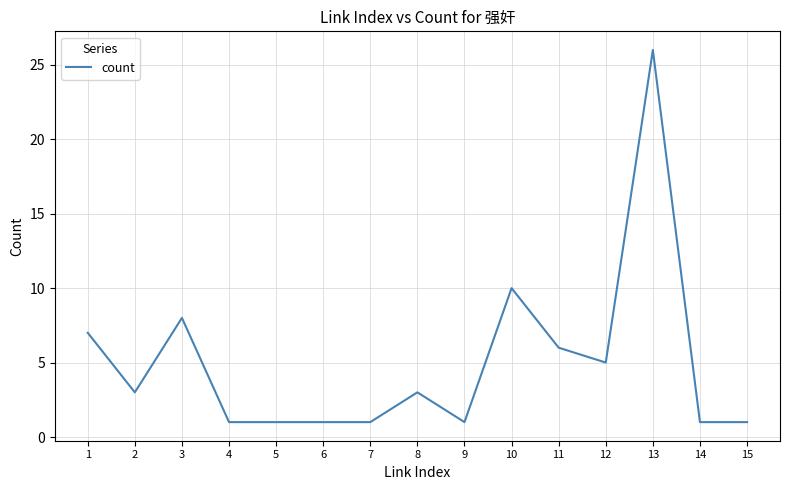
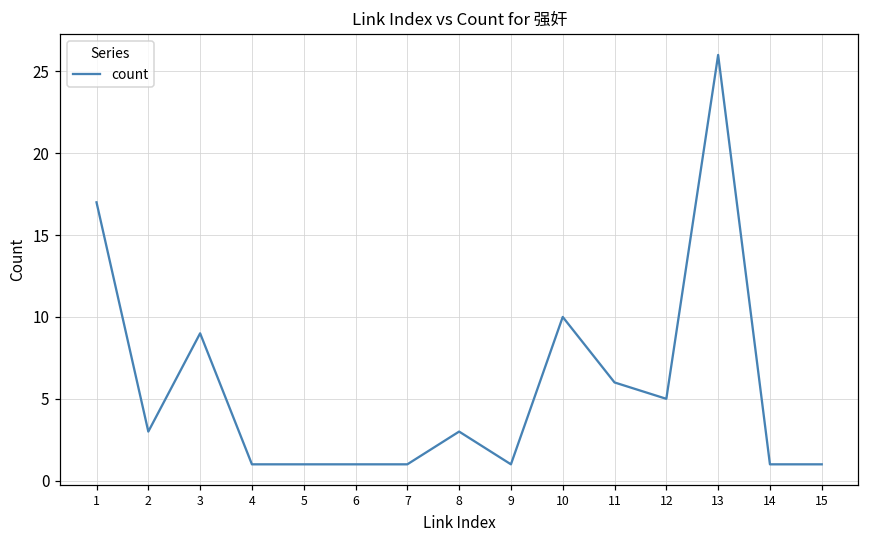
  {
-   "1": 7,
+   "1": 17,
    "2": 3,
-   "3": 8,
+   "3": 9,
    "4": 1,
    "5": 1,
    "6": 1,
    "7": 1,
    "8": 3,
    "9": 1,
    "10": 10,
    "11": 6,
    "12": 5,
    "13": 26,
    "14": 1,
    "15": 1
  }
